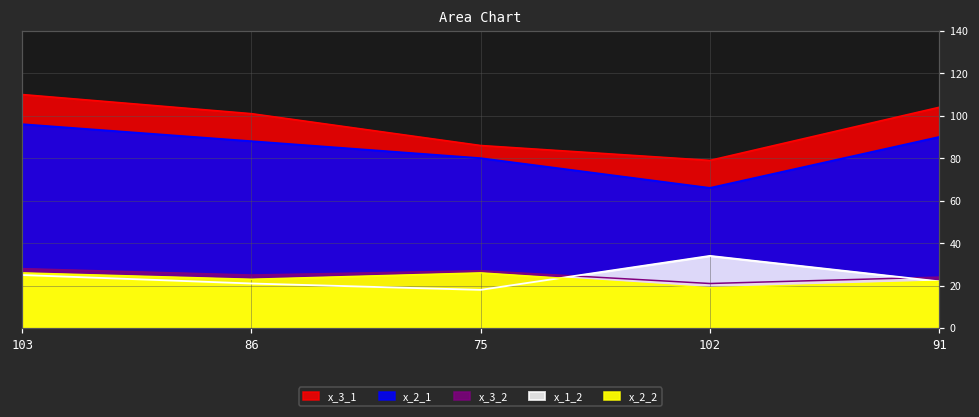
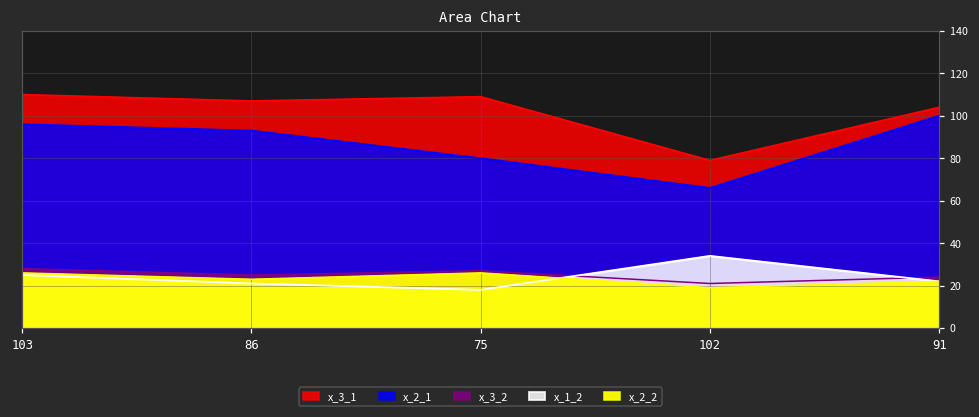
  {
    "x_3_1": {
      "103": 110,
-     "86": 101,
-     "75": 86,
+     "86": 107,
+     "75": 109,
      "102": 79,
      "91": 104
    },
    "x_2_1": {
      "103": 96,
-     "86": 88,
+     "86": 93,
      "75": 80,
      "102": 66,
-     "91": 90
+     "91": 100
    },
    "x_3_2": {
      "103": 28,
      "86": 25,
      "102": 21,
      "91": 24
    },
    "x_1_2": {
      "86": 21,
      "75": 18,
      "102": 34
    },
    "x_2_2": {
      "86": 23,
      "102": 19
    }
  }
